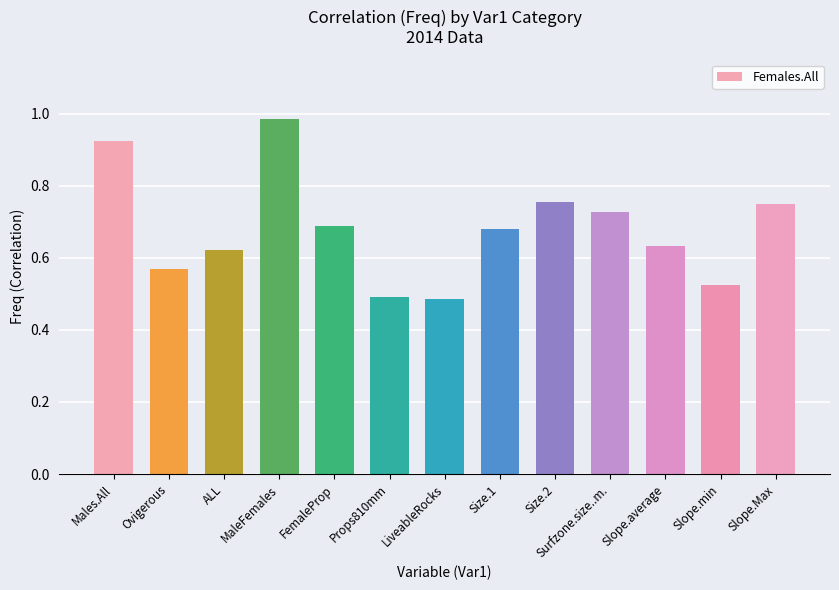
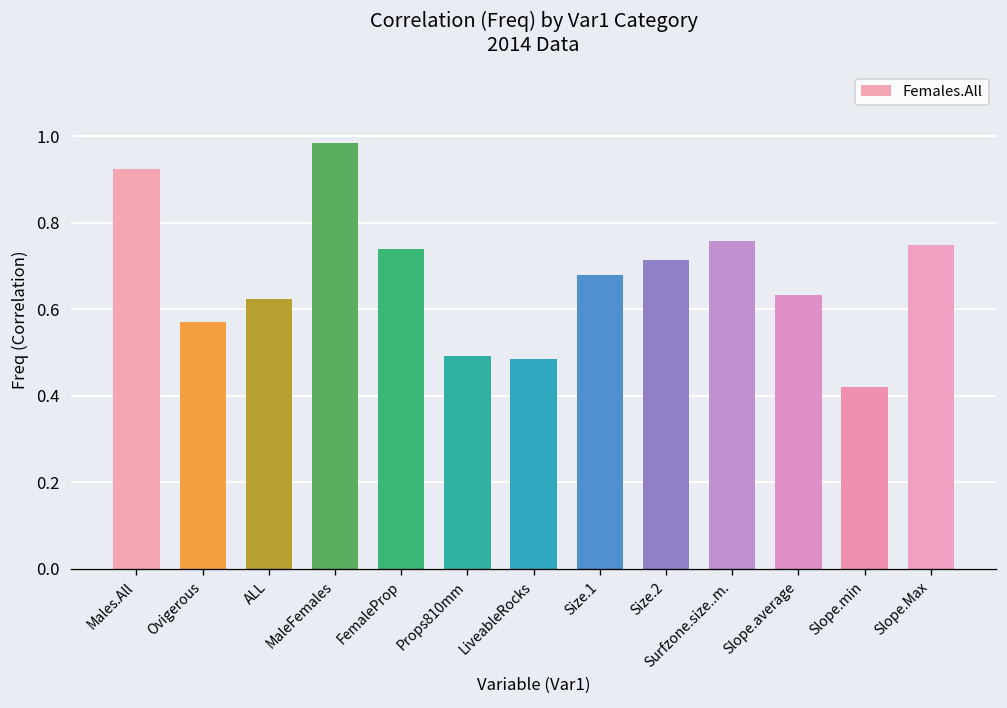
  {
    "Males.All": 0.92,
    "Ovigerous": 0.57,
    "ALL": 0.62,
    "MaleFemales": 0.98,
-   "FemaleProp": 0.69,
+   "FemaleProp": 0.74,
    "Props810mm": 0.49,
    "LiveableRocks": 0.48,
    "Size.1": 0.68,
-   "Size.2": 0.76,
-   "Surfzone.size..m.": 0.73,
+   "Size.2": 0.71,
+   "Surfzone.size..m.": 0.76,
    "Slope.average": 0.63,
-   "Slope.min": 0.53,
+   "Slope.min": 0.42,
    "Slope.Max": 0.75
  }
